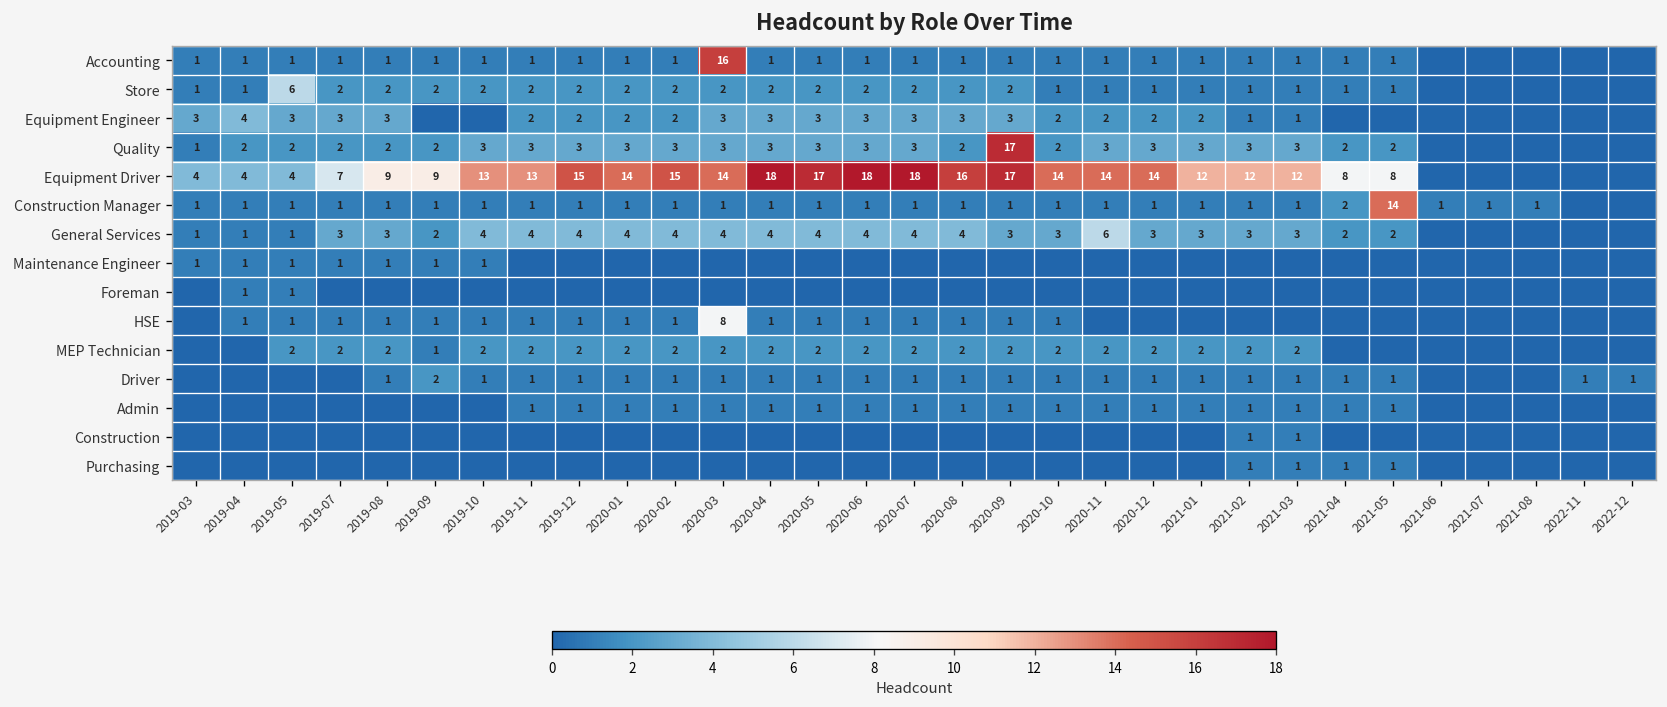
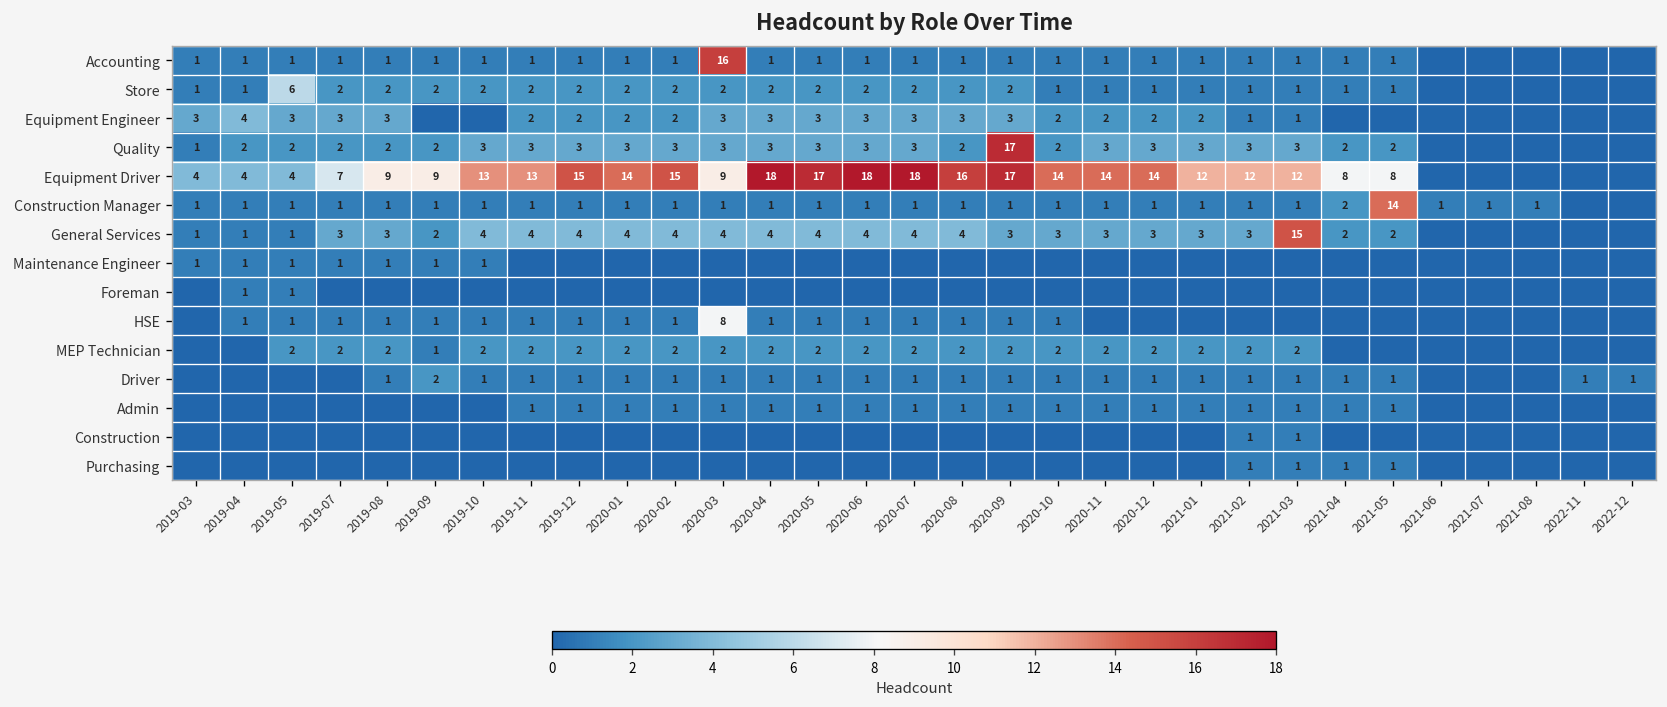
  {
    "Equipment Driver": {
      "2019-03": 4,
      "2019-04": 4,
      "2019-05": 4,
      "2019-07": 7,
      "2019-08": 9,
      "2019-09": 9,
      "2019-10": 13,
      "2019-11": 13,
      "2019-12": 15,
      "2020-01": 14,
      "2020-02": 15,
-     "2020-03": 14,
+     "2020-03": 9,
      "2020-04": 18,
      "2020-05": 17,
      "2020-06": 18,
      "2020-07": 18,
      "2020-08": 16,
      "2020-09": 17,
      "2020-10": 14,
      "2020-11": 14,
      "2020-12": 14,
      "2021-01": 12,
      "2021-02": 12,
      "2021-03": 12,
      "2021-04": 8,
      "2021-05": 8
    },
    "General Services": {
      "2019-03": 1,
      "2019-04": 1,
      "2019-05": 1,
      "2019-07": 3,
      "2019-08": 3,
      "2019-09": 2,
      "2019-10": 4,
      "2019-11": 4,
      "2019-12": 4,
      "2020-01": 4,
      "2020-02": 4,
      "2020-03": 4,
      "2020-04": 4,
      "2020-05": 4,
      "2020-06": 4,
      "2020-07": 4,
      "2020-08": 4,
      "2020-09": 3,
      "2020-10": 3,
-     "2020-11": 6,
+     "2020-11": 3,
      "2020-12": 3,
      "2021-01": 3,
      "2021-02": 3,
-     "2021-03": 3,
+     "2021-03": 15,
      "2021-04": 2,
      "2021-05": 2
    }
  }
